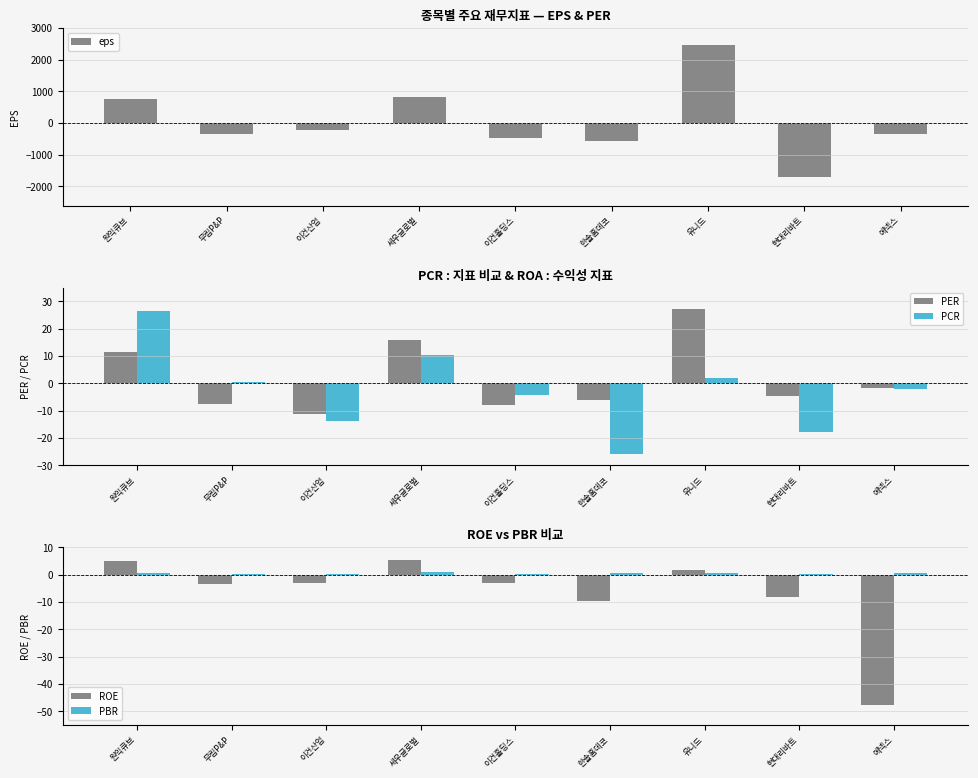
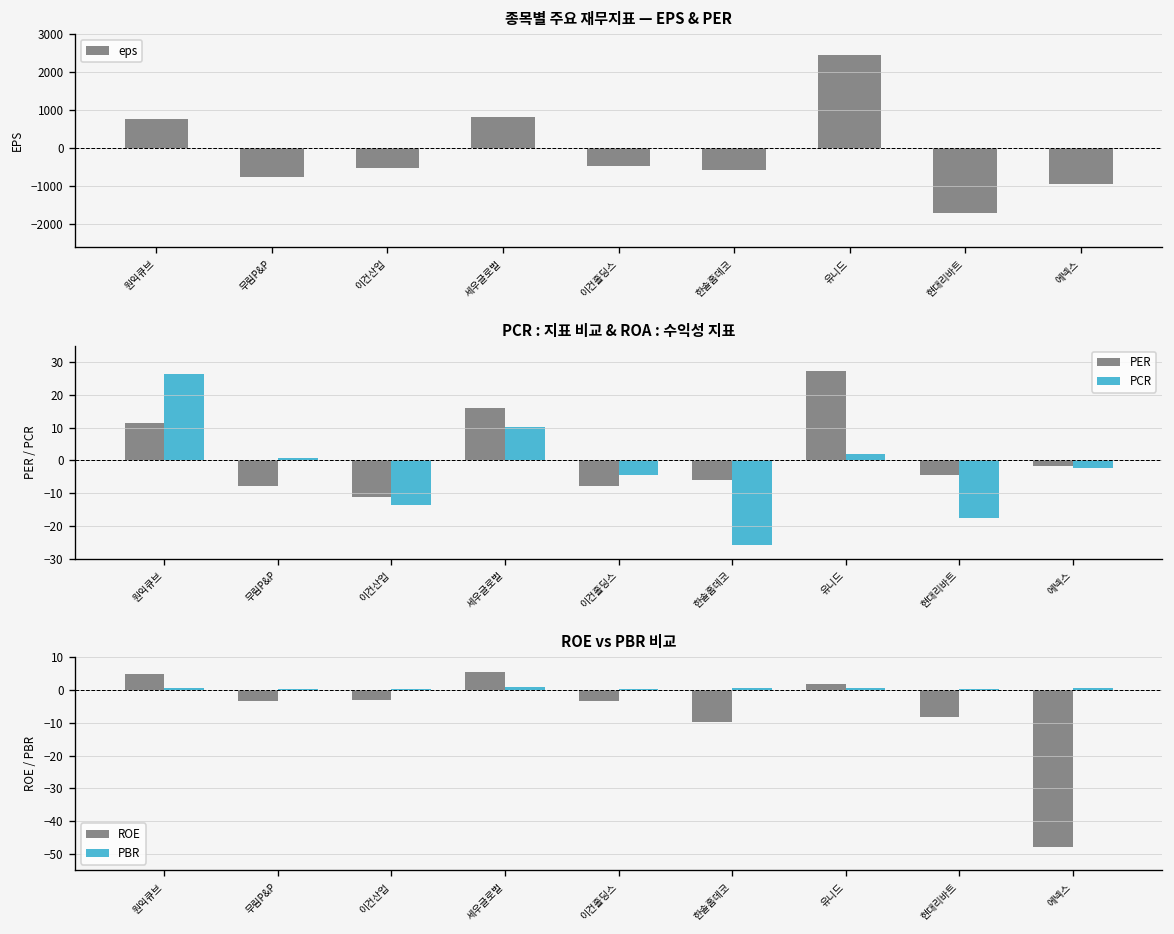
  {
    "종목별 주요 재무지표 — EPS & PER": {
      "원익큐브": 800,
-     "무림P&P": -400,
-     "이건산업": -200,
+     "무림P&P": -800,
+     "이건산업": -500,
      "세우글로벌": 800,
      "이건홀딩스": -500,
      "한솔홈데코": -600,
      "유니드": 2500,
      "현대리바트": -1700,
-     "에넥스": -300
+     "에넥스": -900
    }
  }
